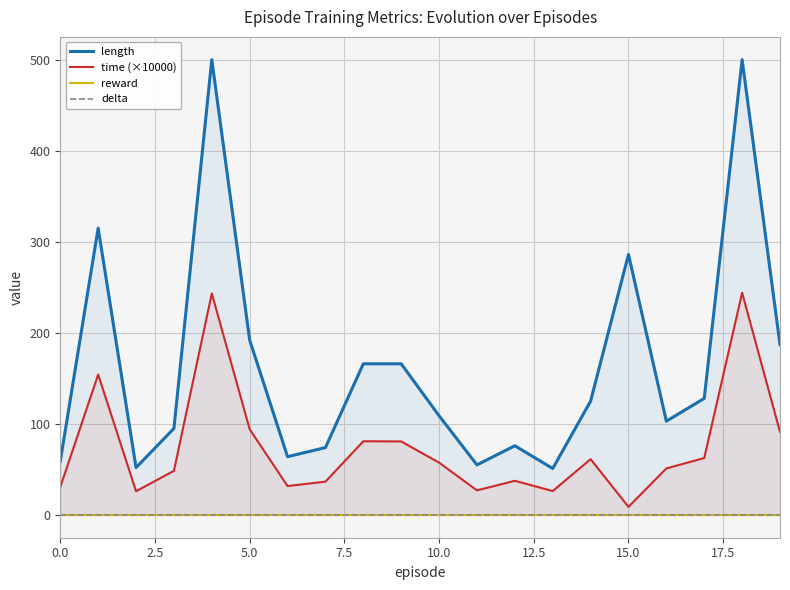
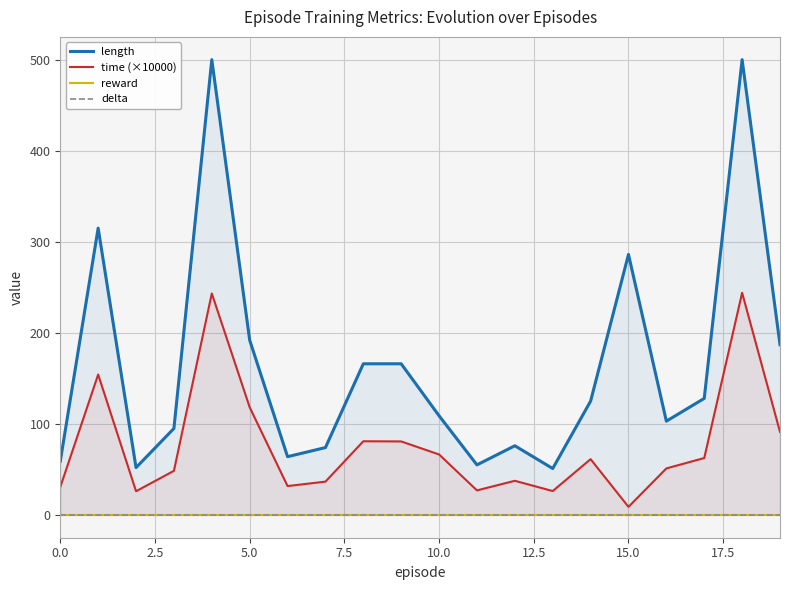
  {
    "length": {
      "0.0": 60,
      "5.0": 190,
      "10.0": 110,
      "15.0": 290
    },
    "time (×10000)": {
      "0.0": 30,
-     "5.0": 90,
-     "10.0": 60,
+     "5.0": 120,
+     "10.0": 70,
      "15.0": 10
    },
    "delta": {
      "0.0": 0,
      "5.0": 0,
      "10.0": 0,
      "15.0": 0
    }
  }
